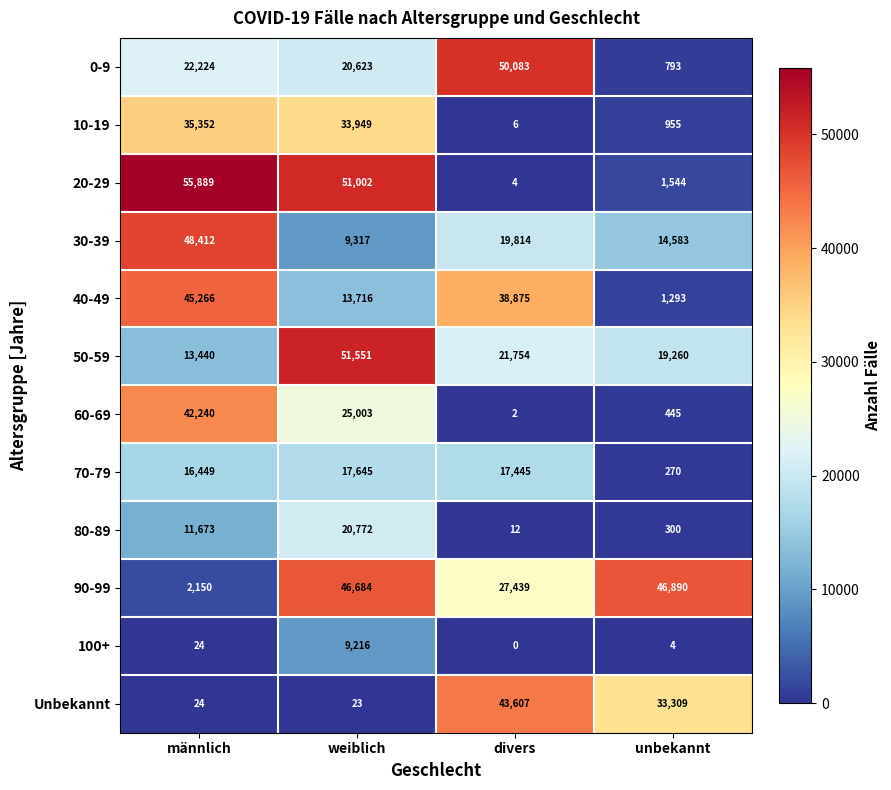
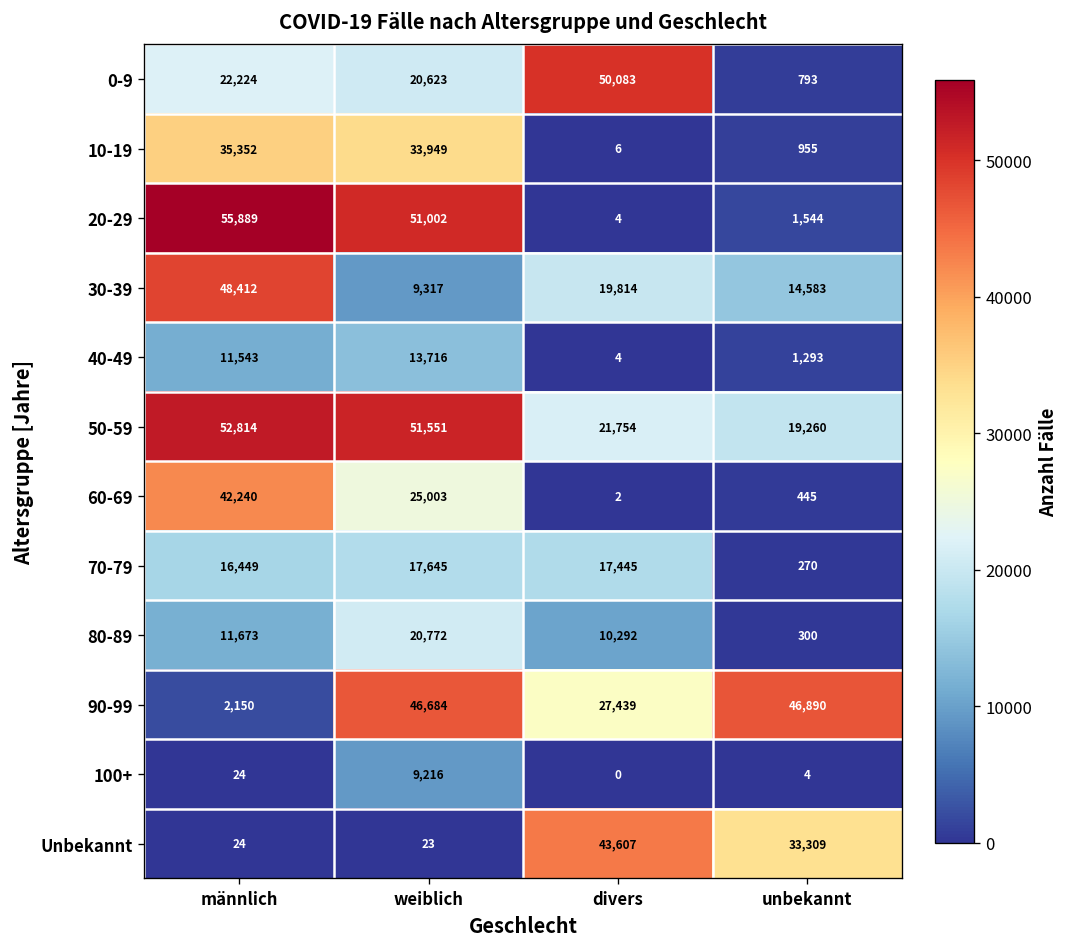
  {
    "0-9": {
      "männlich": "22,224",
      "weiblich": "20,623",
      "divers": "50,083",
      "unbekannt": "793"
    },
    "10-19": {
      "männlich": "35,352",
      "weiblich": "33,949",
      "divers": "6",
      "unbekannt": "955"
    },
    "20-29": {
      "männlich": "55,889",
      "weiblich": "51,002",
      "divers": "4",
      "unbekannt": "1,544"
    },
    "30-39": {
      "männlich": "48,412",
      "weiblich": "9,317",
      "divers": "19,814",
      "unbekannt": "14,583"
    },
    "40-49": {
-     "männlich": "45,266",
+     "männlich": "11,543",
      "weiblich": "13,716",
-     "divers": "38,875",
+     "divers": "4",
      "unbekannt": "1,293"
    },
    "50-59": {
-     "männlich": "13,440",
+     "männlich": "52,814",
      "weiblich": "51,551",
      "divers": "21,754",
      "unbekannt": "19,260"
    },
    "60-69": {
      "männlich": "42,240",
      "weiblich": "25,003",
      "divers": "2",
      "unbekannt": "445"
    },
    "70-79": {
      "männlich": "16,449",
      "weiblich": "17,645",
      "divers": "17,445",
      "unbekannt": "270"
    },
    "80-89": {
      "männlich": "11,673",
      "weiblich": "20,772",
-     "divers": "12",
+     "divers": "10,292",
      "unbekannt": "300"
    },
    "90-99": {
      "männlich": "2,150",
      "weiblich": "46,684",
      "divers": "27,439",
      "unbekannt": "46,890"
    },
    "100+": {
      "männlich": "24",
      "weiblich": "9,216",
      "divers": "0",
      "unbekannt": "4"
    },
    "Unbekannt": {
      "männlich": "24",
      "weiblich": "23",
      "divers": "43,607",
      "unbekannt": "33,309"
    }
  }
